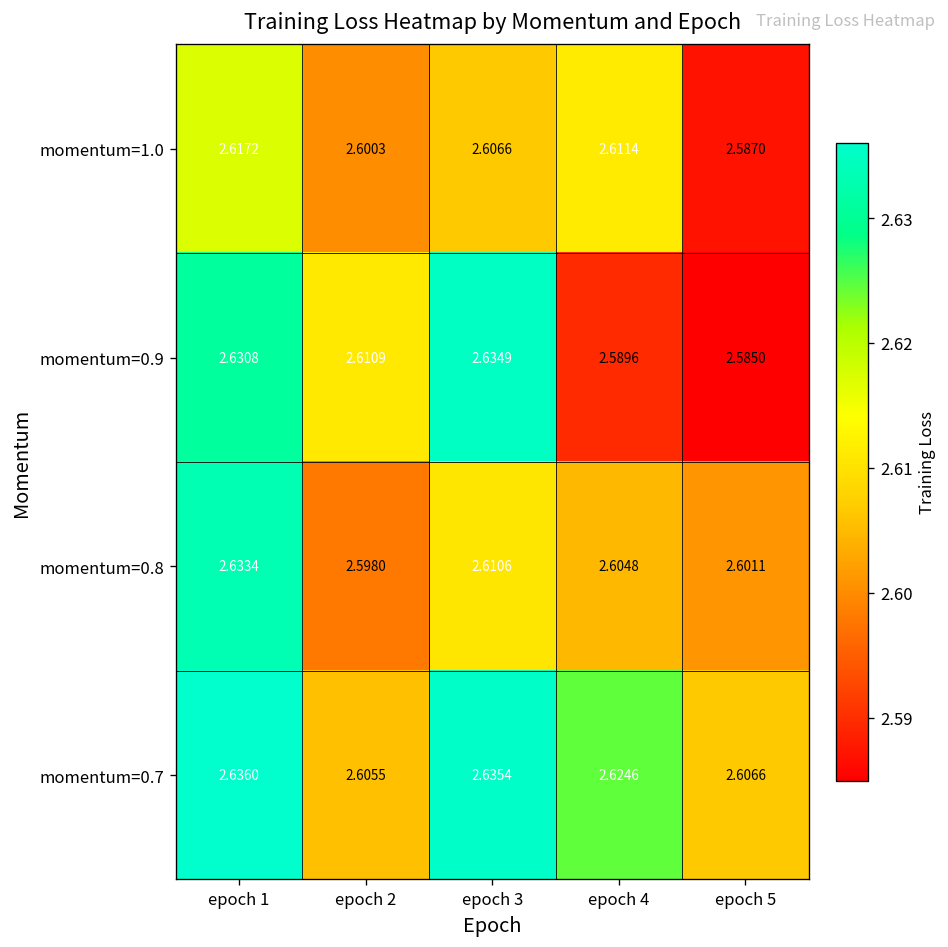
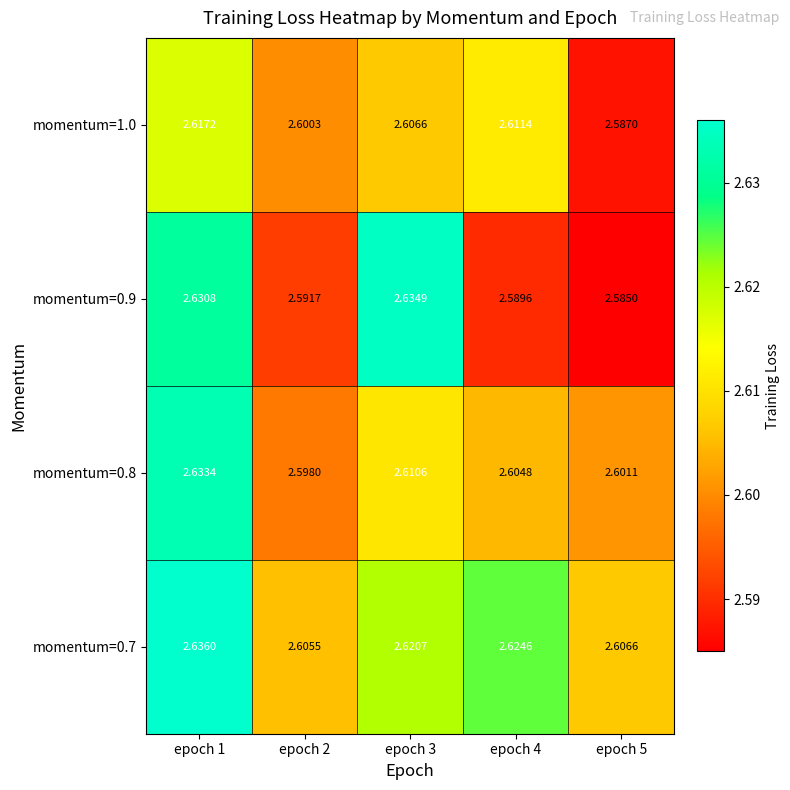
  {
    "momentum=1.0": {
      "epoch 1": 2.6172,
      "epoch 2": 2.6003,
      "epoch 3": 2.6066,
      "epoch 4": 2.6114,
      "epoch 5": 2.5870
    },
    "momentum=0.9": {
      "epoch 1": 2.6308,
-     "epoch 2": 2.6109,
+     "epoch 2": 2.5917,
      "epoch 3": 2.6349,
      "epoch 4": 2.5896,
      "epoch 5": 2.5850
    },
    "momentum=0.8": {
      "epoch 1": 2.6334,
      "epoch 2": 2.5980,
      "epoch 3": 2.6106,
      "epoch 4": 2.6048,
      "epoch 5": 2.6011
    },
    "momentum=0.7": {
      "epoch 1": 2.6360,
      "epoch 2": 2.6055,
-     "epoch 3": 2.6354,
+     "epoch 3": 2.6207,
      "epoch 4": 2.6246,
      "epoch 5": 2.6066
    }
  }
